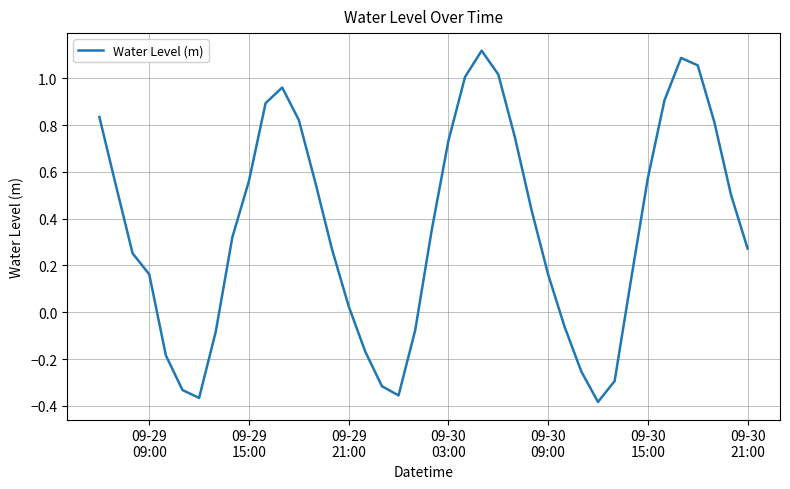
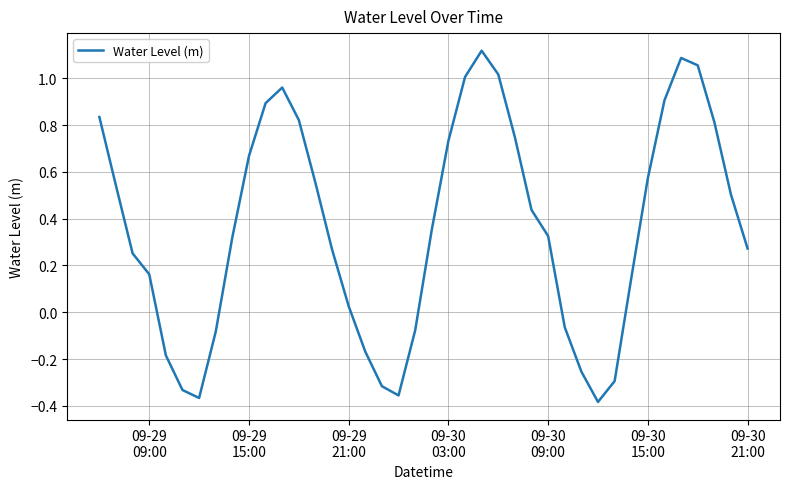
  {
    "09-29 09:00": 0.16,
-   "09-29 15:00": 0.56,
+   "09-29 15:00": 0.67,
    "09-29 21:00": 0.03,
    "09-30 03:00": 0.73,
-   "09-30 09:00": 0.16,
+   "09-30 09:00": 0.33,
    "09-30 15:00": 0.57,
    "09-30 21:00": 0.27
  }
